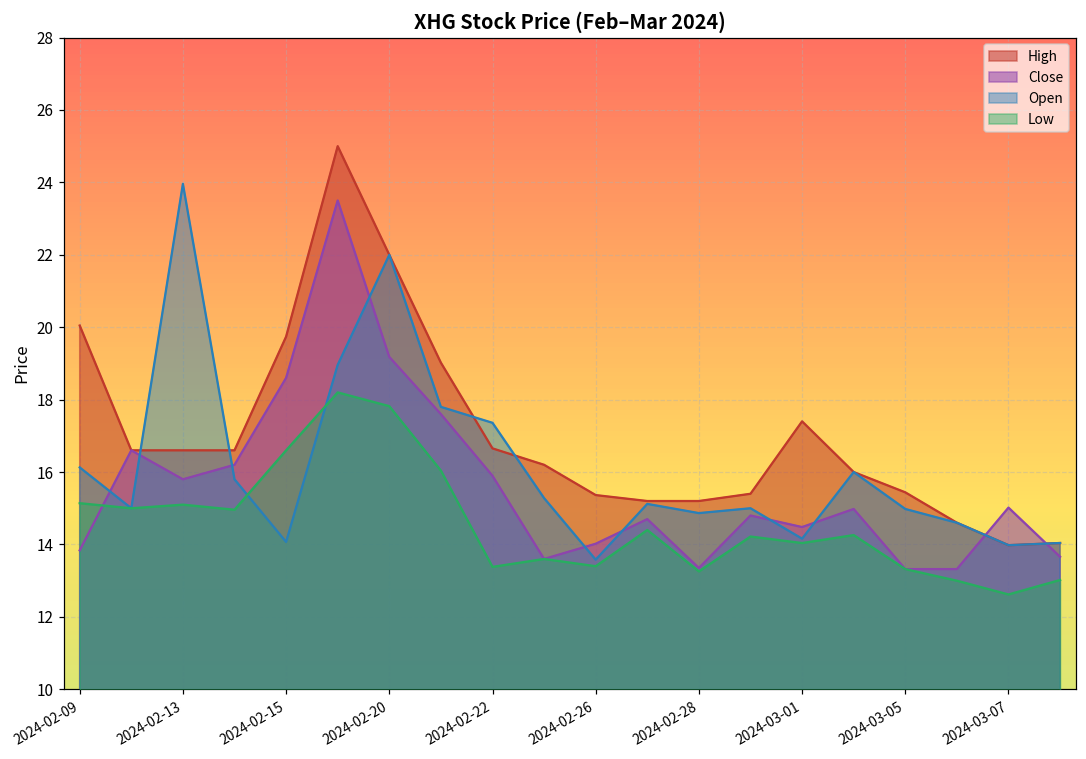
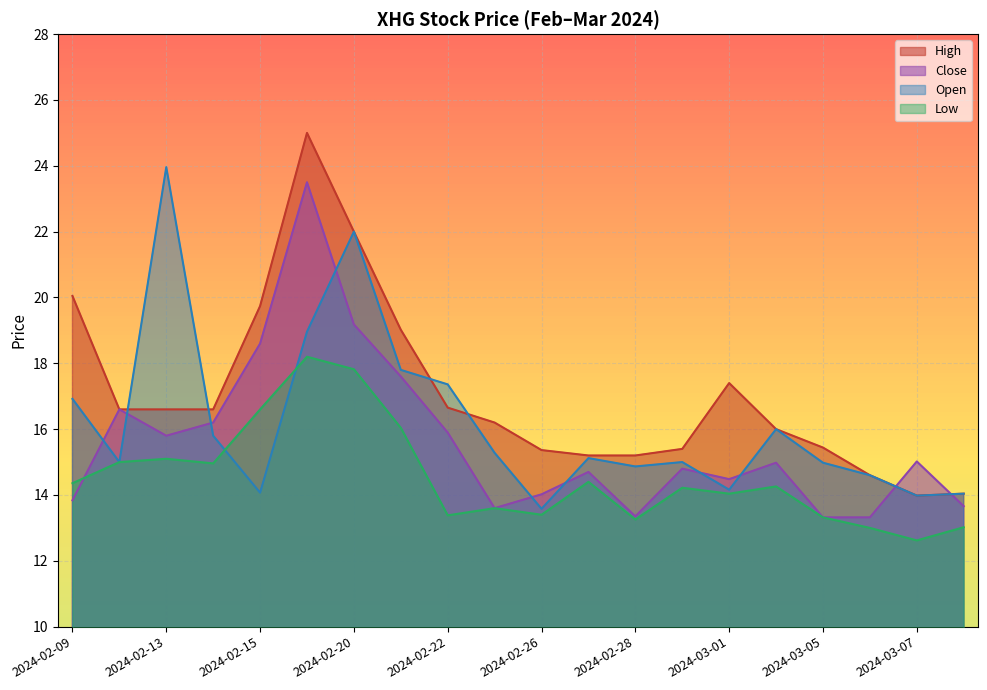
  {
    "High": {
      "2024-02-09": 20.0,
      "2024-02-13": 16.6,
      "2024-02-15": 19.7,
      "2024-02-22": 16.7,
      "2024-02-26": 15.4,
      "2024-02-28": 15.2,
      "2024-03-01": 17.4,
      "2024-03-05": 15.4
    },
    "Close": {
      "2024-02-09": 13.8,
      "2024-02-13": 15.8,
      "2024-02-15": 18.6,
      "2024-02-20": 19.2,
      "2024-02-22": 15.9,
      "2024-02-26": 14.0,
      "2024-02-28": 13.4,
      "2024-03-01": 14.5,
      "2024-03-07": 15.0
    },
    "Open": {
-     "2024-02-09": 16.1,
+     "2024-02-09": 16.9,
      "2024-02-13": 24.0,
      "2024-02-15": 14.1,
      "2024-02-22": 17.4,
      "2024-02-26": 13.6,
      "2024-02-28": 14.9,
      "2024-03-01": 14.2,
      "2024-03-05": 15.0
    },
    "Low": {
-     "2024-02-09": 15.1,
+     "2024-02-09": 14.4,
      "2024-02-13": 15.1,
      "2024-02-15": 16.6,
      "2024-02-20": 17.8,
      "2024-02-22": 13.4,
      "2024-02-26": 13.4,
      "2024-02-28": 13.3,
      "2024-03-01": 14.0,
      "2024-03-07": 12.6
    }
  }
